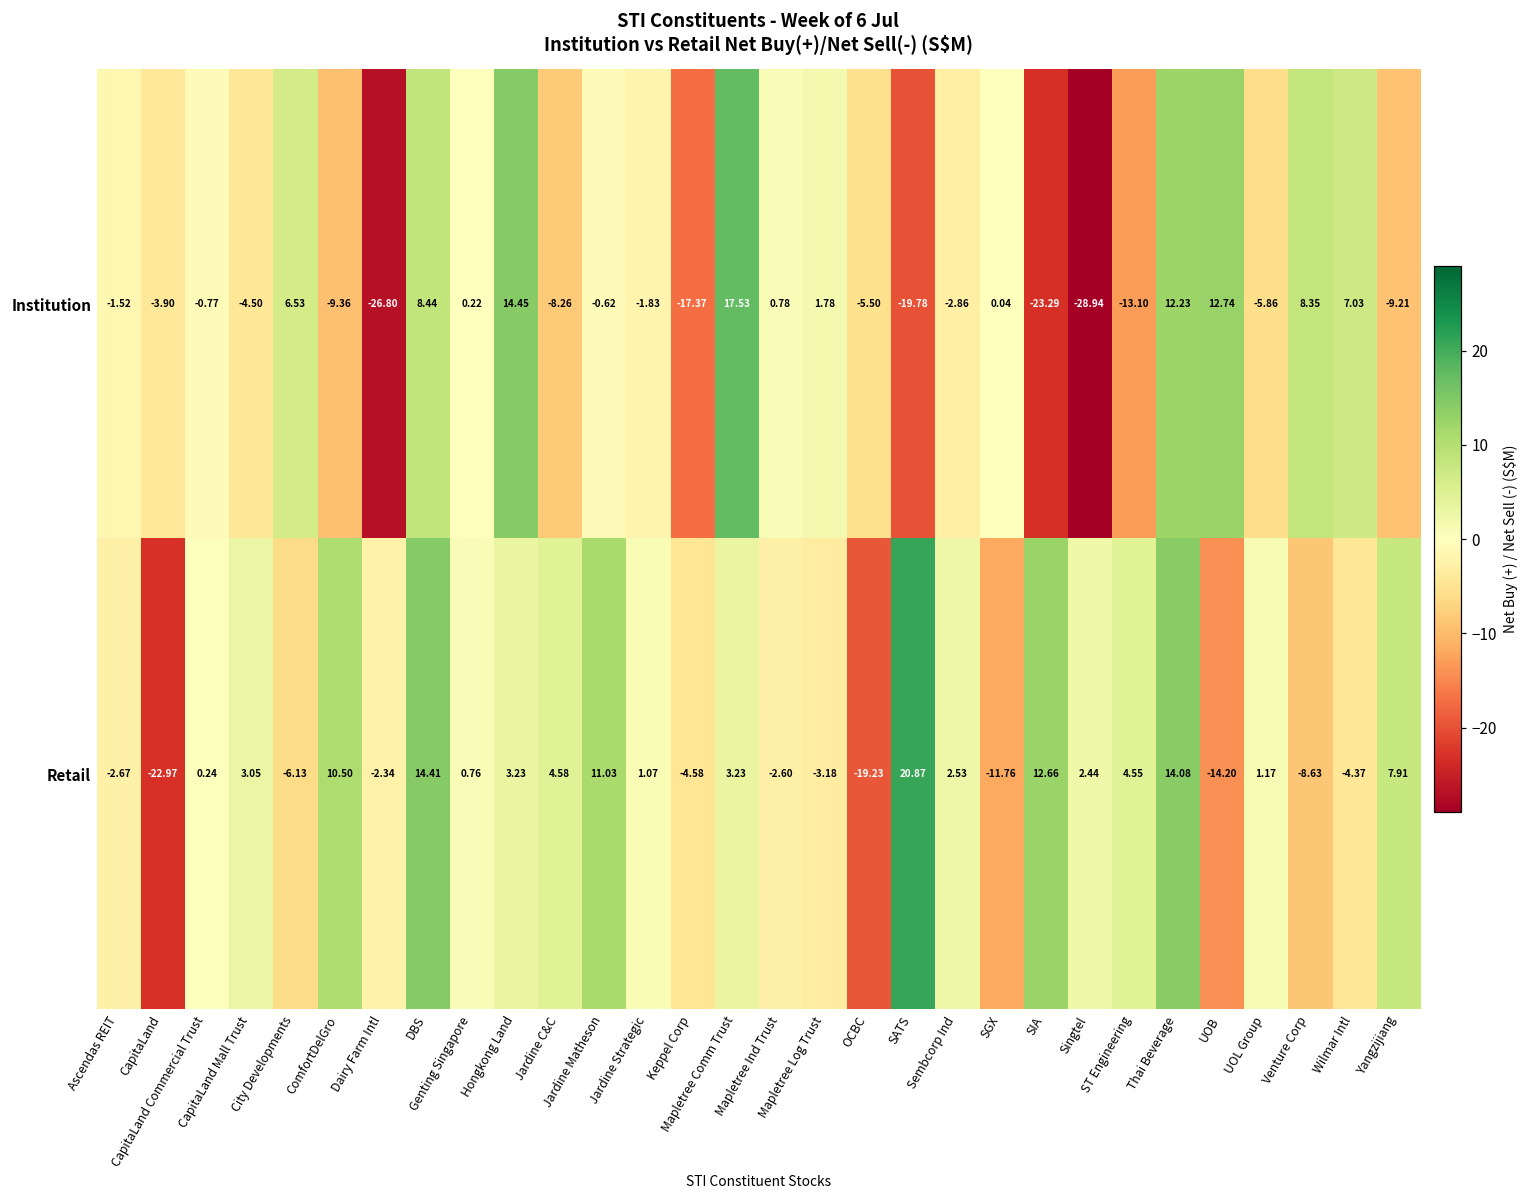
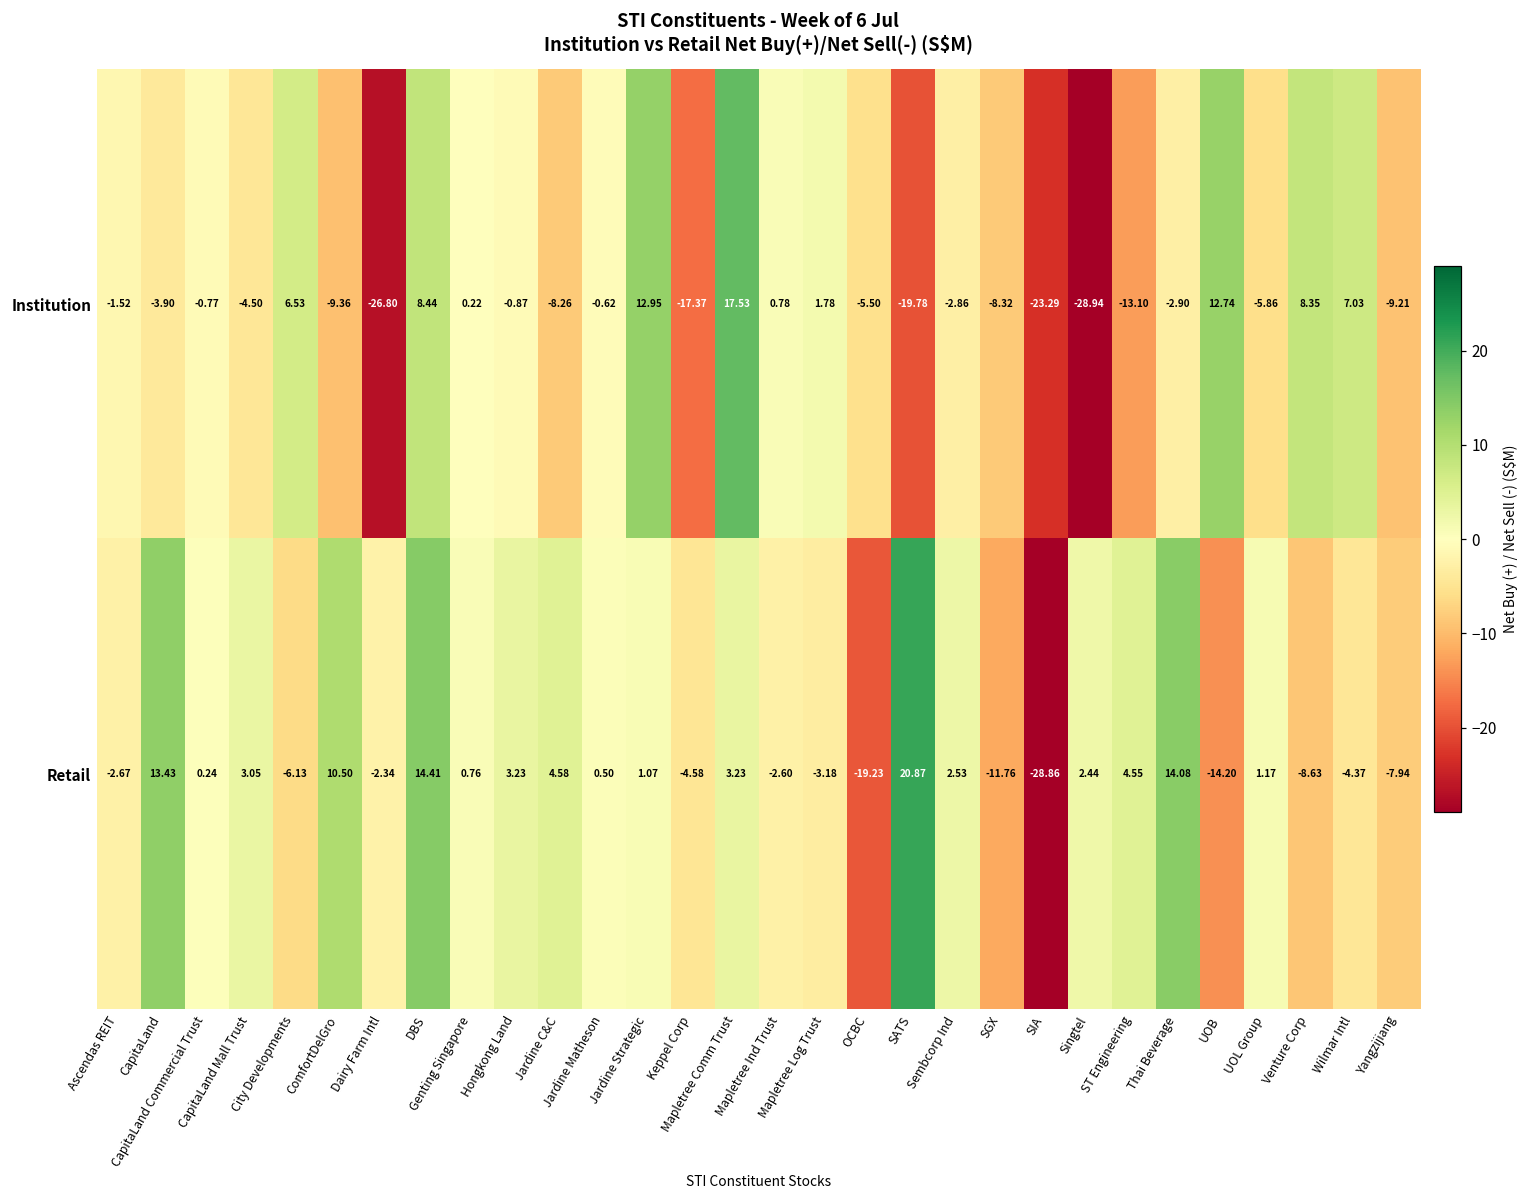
  {
    "Institution": {
      "Ascendas REIT": -1.52,
      "CapitaLand": -3.90,
      "CapitaLand Commercial Trust": -0.77,
      "CapitaLand Mall Trust": -4.50,
      "City Developments": 6.53,
      "ComfortDelGro": -9.36,
      "Dairy Farm Intl": -26.80,
      "DBS": 8.44,
      "Genting Singapore": 0.22,
-     "Hongkong Land": 14.45,
+     "Hongkong Land": -0.87,
      "Jardine C&C": -8.26,
      "Jardine Matheson": -0.62,
-     "Jardine Strategic": -1.83,
+     "Jardine Strategic": 12.95,
      "Keppel Corp": -17.37,
      "Mapletree Comm Trust": 17.53,
      "Mapletree Ind Trust": 0.78,
      "Mapletree Log Trust": 1.78,
      "OCBC": -5.50,
      "SATS": -19.78,
      "Sembcorp Ind": -2.86,
-     "SGX": 0.04,
+     "SGX": -8.32,
      "SIA": -23.29,
      "Singtel": -28.94,
      "ST Engineering": -13.10,
-     "Thai Beverage": 12.23,
+     "Thai Beverage": -2.90,
      "UOB": 12.74,
      "UOL Group": -5.86,
      "Venture Corp": 8.35,
      "Wilmar Intl": 7.03,
      "Yangzijiang": -9.21
    },
    "Retail": {
      "Ascendas REIT": -2.67,
-     "CapitaLand": -22.97,
+     "CapitaLand": 13.43,
      "CapitaLand Commercial Trust": 0.24,
      "CapitaLand Mall Trust": 3.05,
      "City Developments": -6.13,
      "ComfortDelGro": 10.50,
      "Dairy Farm Intl": -2.34,
      "DBS": 14.41,
      "Genting Singapore": 0.76,
      "Hongkong Land": 3.23,
      "Jardine C&C": 4.58,
-     "Jardine Matheson": 11.03,
+     "Jardine Matheson": 0.50,
      "Jardine Strategic": 1.07,
      "Keppel Corp": -4.58,
      "Mapletree Comm Trust": 3.23,
      "Mapletree Ind Trust": -2.60,
      "Mapletree Log Trust": -3.18,
      "OCBC": -19.23,
      "SATS": 20.87,
      "Sembcorp Ind": 2.53,
      "SGX": -11.76,
-     "SIA": 12.66,
+     "SIA": -28.86,
      "Singtel": 2.44,
      "ST Engineering": 4.55,
      "Thai Beverage": 14.08,
      "UOB": -14.20,
      "UOL Group": 1.17,
      "Venture Corp": -8.63,
      "Wilmar Intl": -4.37,
-     "Yangzijiang": 7.91
+     "Yangzijiang": -7.94
    }
  }
